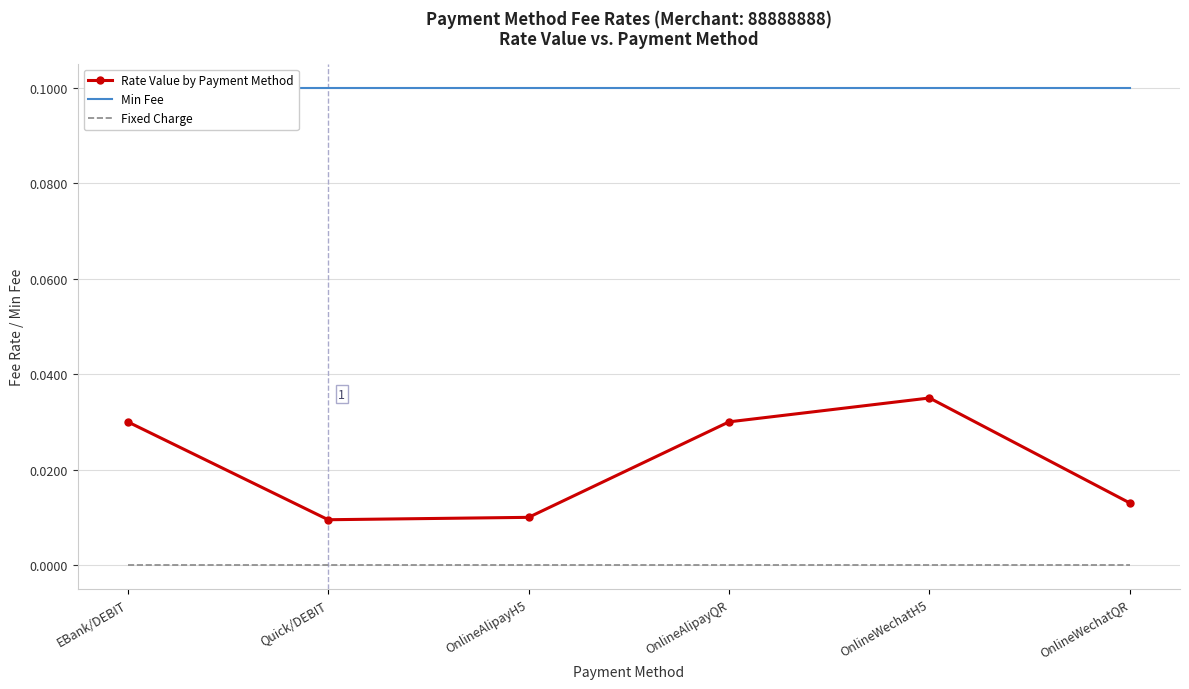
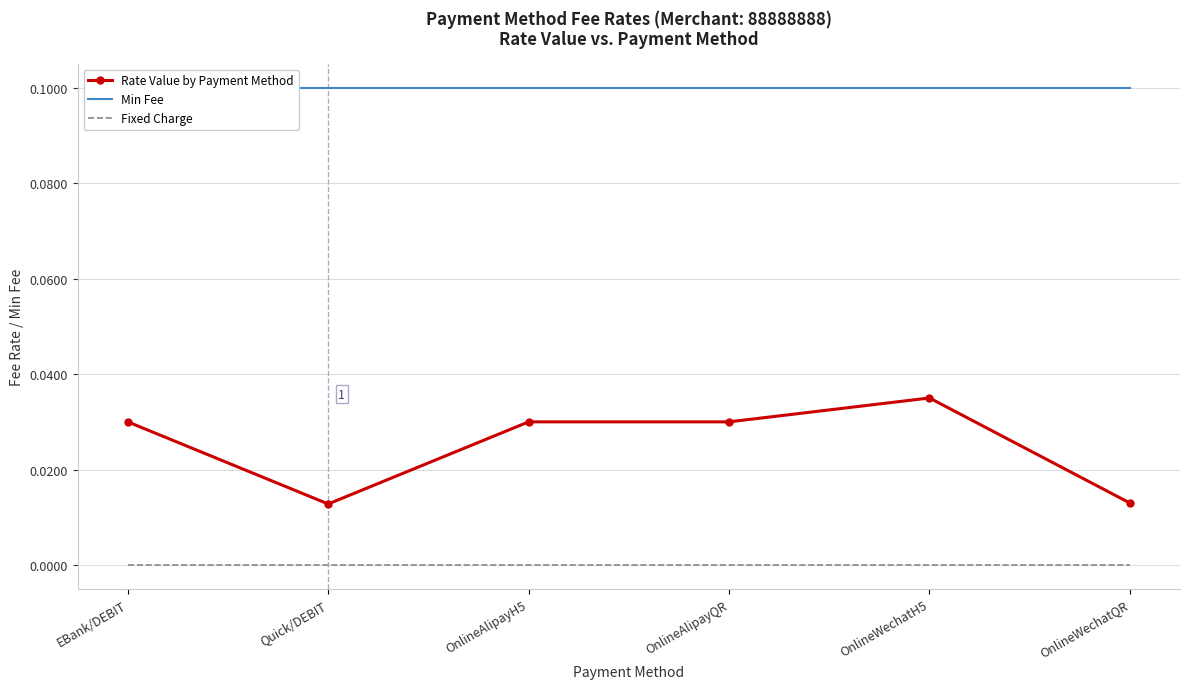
  {
    "Rate Value by Payment Method": {
      "EBank/DEBIT": 0.030,
-     "Quick/DEBIT": 0.010,
-     "OnlineAlipayH5": 0.01,
+     "Quick/DEBIT": 0.013,
+     "OnlineAlipayH5": 0.03,
      "OnlineAlipayQR": 0.030,
      "OnlineWechatH5": 0.035,
      "OnlineWechatQR": 0.013
    },
    "Min Fee": {
      "Quick/DEBIT": 0.100,
      "OnlineAlipayH5": 0.100,
      "OnlineAlipayQR": 0.100,
      "OnlineWechatH5": 0.100,
      "OnlineWechatQR": 0.100
    },
    "Fixed Charge": {
      "EBank/DEBIT": 0.000,
      "Quick/DEBIT": 0.000,
      "OnlineAlipayH5": 0.000,
      "OnlineAlipayQR": 0.000,
      "OnlineWechatH5": 0.000,
      "OnlineWechatQR": 0.000
    }
  }
